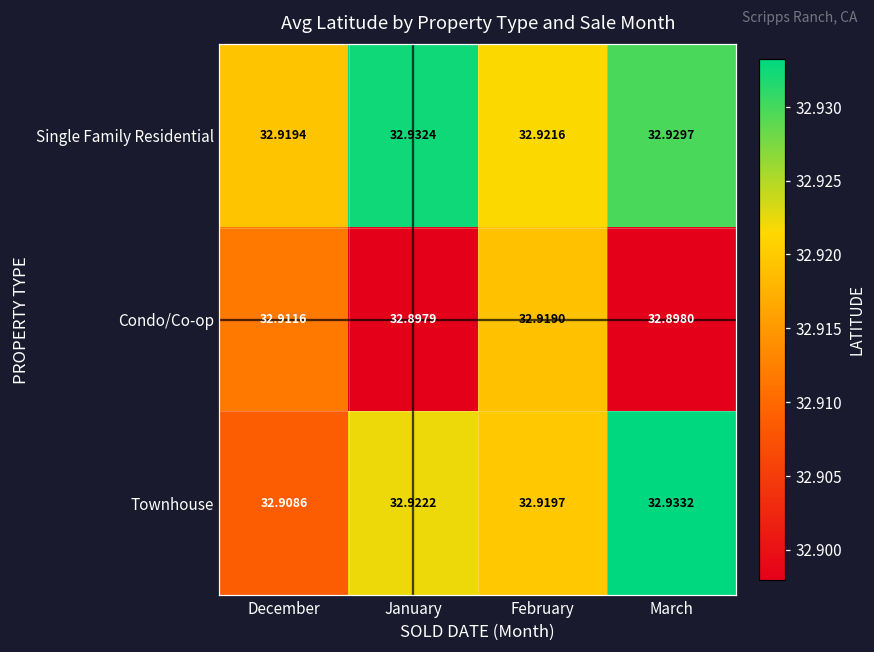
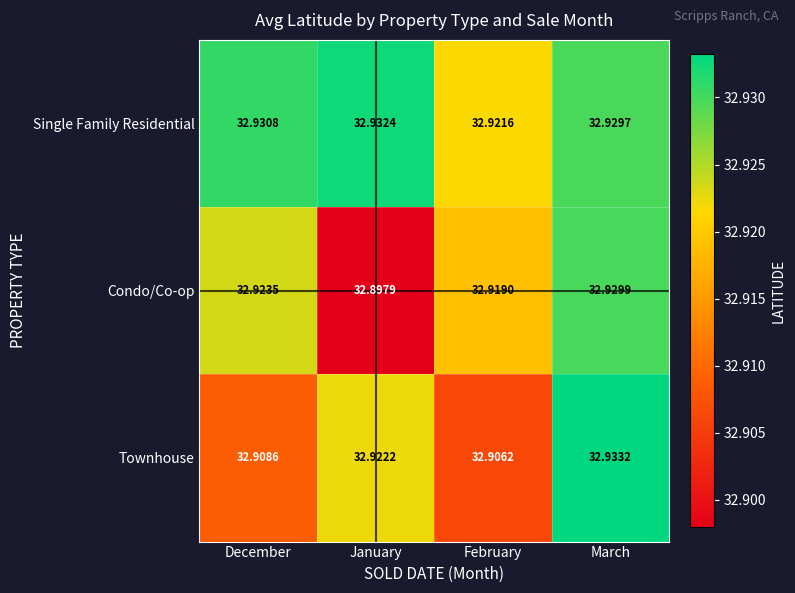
  {
    "Single Family Residential": {
-     "December": 32.9194,
+     "December": 32.9308,
      "January": 32.9324,
      "February": 32.9216,
      "March": 32.9297
    },
    "Condo/Co-op": {
-     "December": 32.9116,
+     "December": 32.9235,
      "January": 32.8979,
      "February": 32.9190,
-     "March": 32.8980
+     "March": 32.9299
    },
    "Townhouse": {
      "December": 32.9086,
      "January": 32.9222,
-     "February": 32.9197,
+     "February": 32.9062,
      "March": 32.9332
    }
  }
